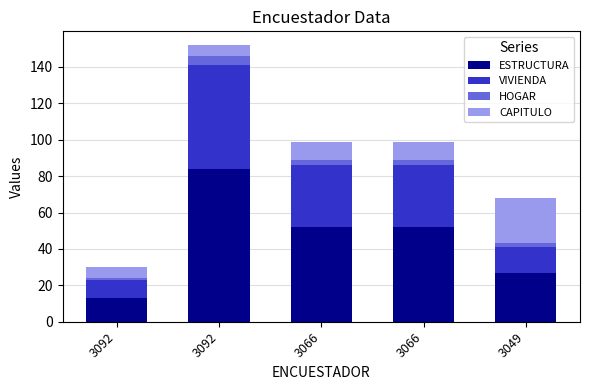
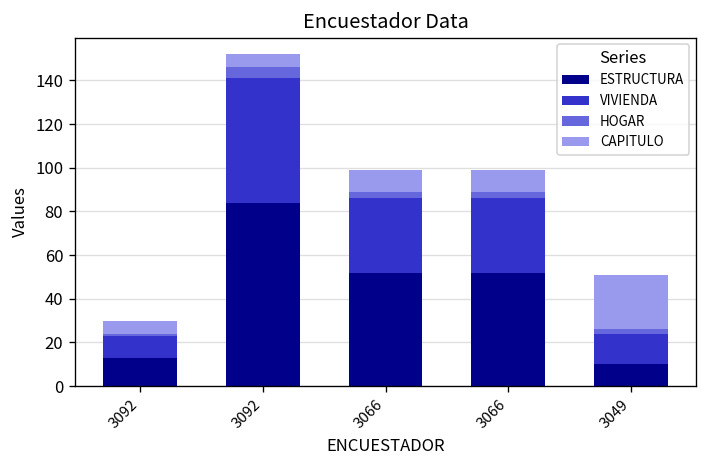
  {
    "ESTRUCTURA": {
-     "3049": 27
+     "3049": 10
    },
    "VIVIENDA": {
      "3049": 14
    },
    "HOGAR": {
      "3049": 2
    },
    "CAPITULO": {
      "3049": 25
    }
  }
